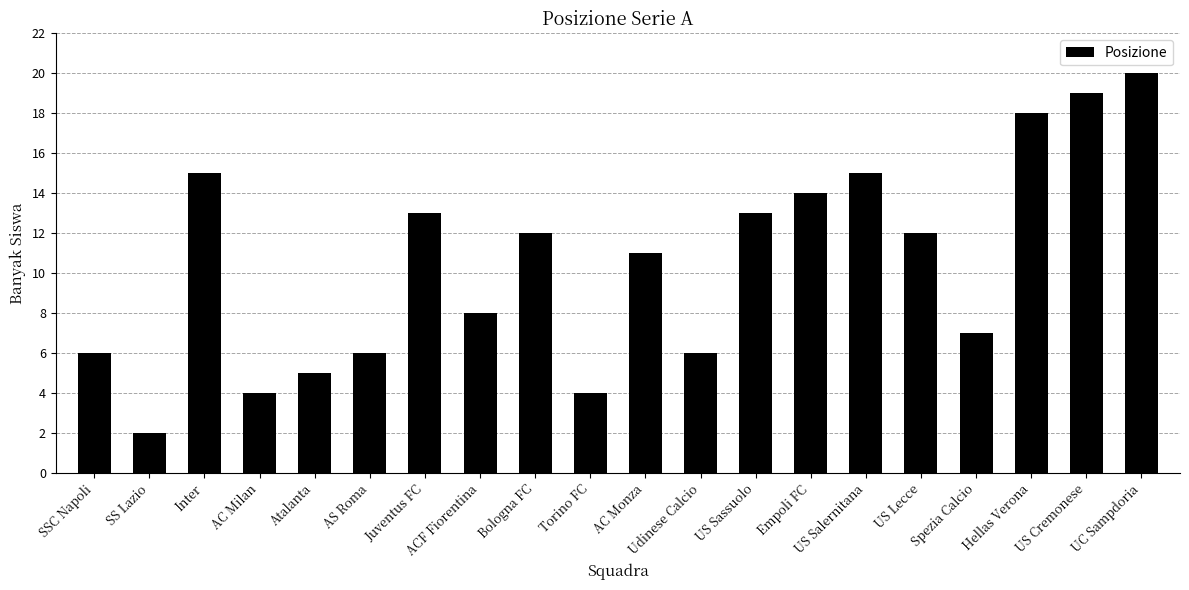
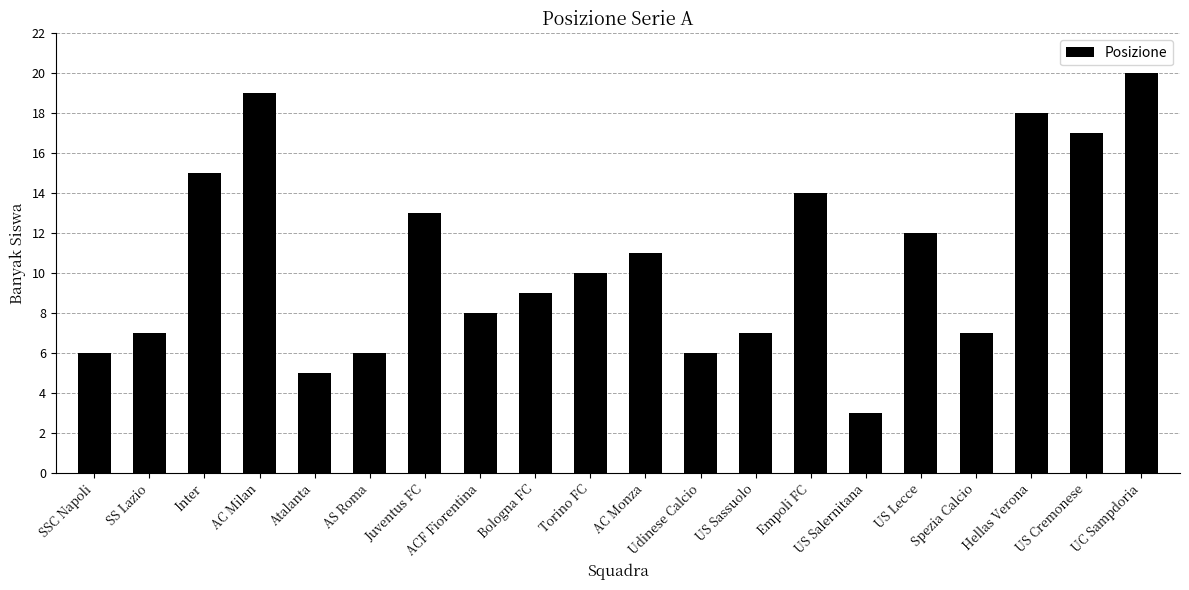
  {
    "SSC Napoli": 6,
-   "SS Lazio": 2,
+   "SS Lazio": 7,
    "Inter": 15,
-   "AC Milan": 4,
+   "AC Milan": 19,
    "Atalanta": 5,
    "AS Roma": 6,
    "Juventus FC": 13,
    "ACF Fiorentina": 8,
-   "Bologna FC": 12,
-   "Torino FC": 4,
+   "Bologna FC": 9,
+   "Torino FC": 10,
    "AC Monza": 11,
    "Udinese Calcio": 6,
-   "US Sassuolo": 13,
+   "US Sassuolo": 7,
    "Empoli FC": 14,
-   "US Salernitana": 15,
+   "US Salernitana": 3,
    "US Lecce": 12,
    "Spezia Calcio": 7,
    "Hellas Verona": 18,
-   "US Cremonese": 19,
+   "US Cremonese": 17,
    "UC Sampdoria": 20
  }
